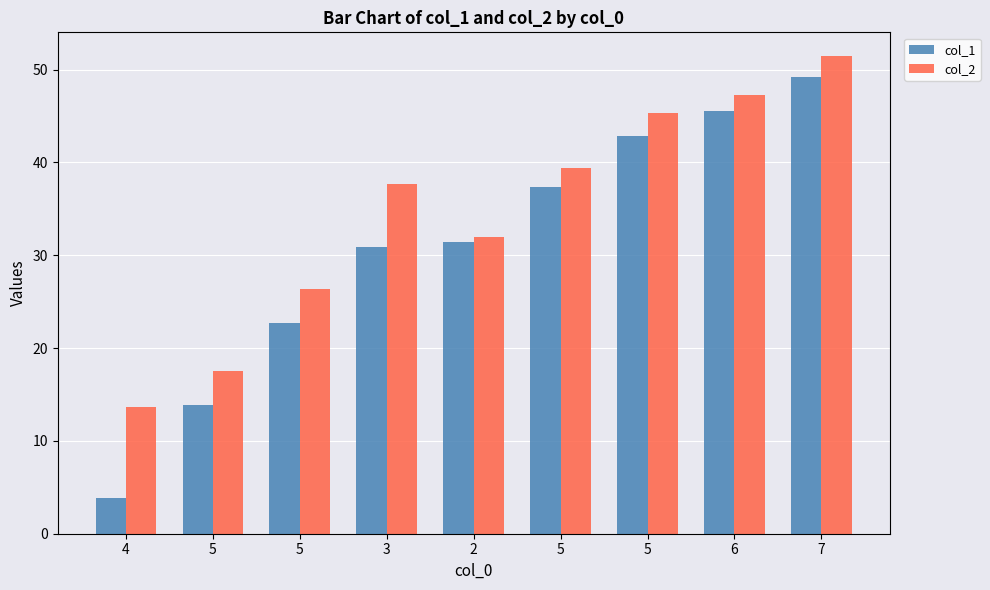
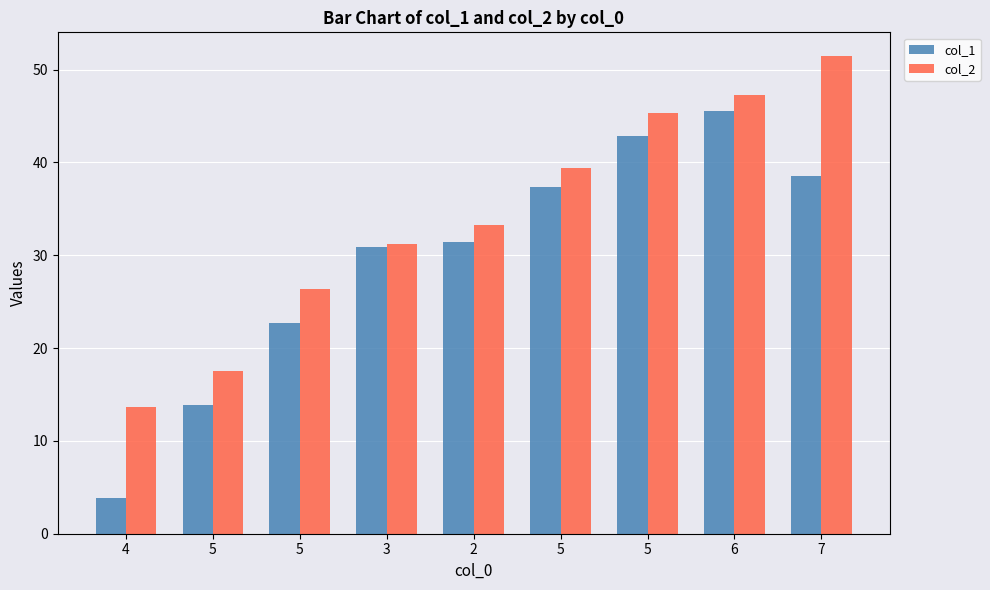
  {
    "col_1": {
      "4": 4,
      "3": 31,
      "2": 31,
      "6": 46,
-     "7": 49
+     "7": 39
    },
    "col_2": {
      "4": 14,
-     "3": 38,
-     "2": 32,
+     "3": 31,
+     "2": 33,
      "6": 47,
      "7": 51
    }
  }
